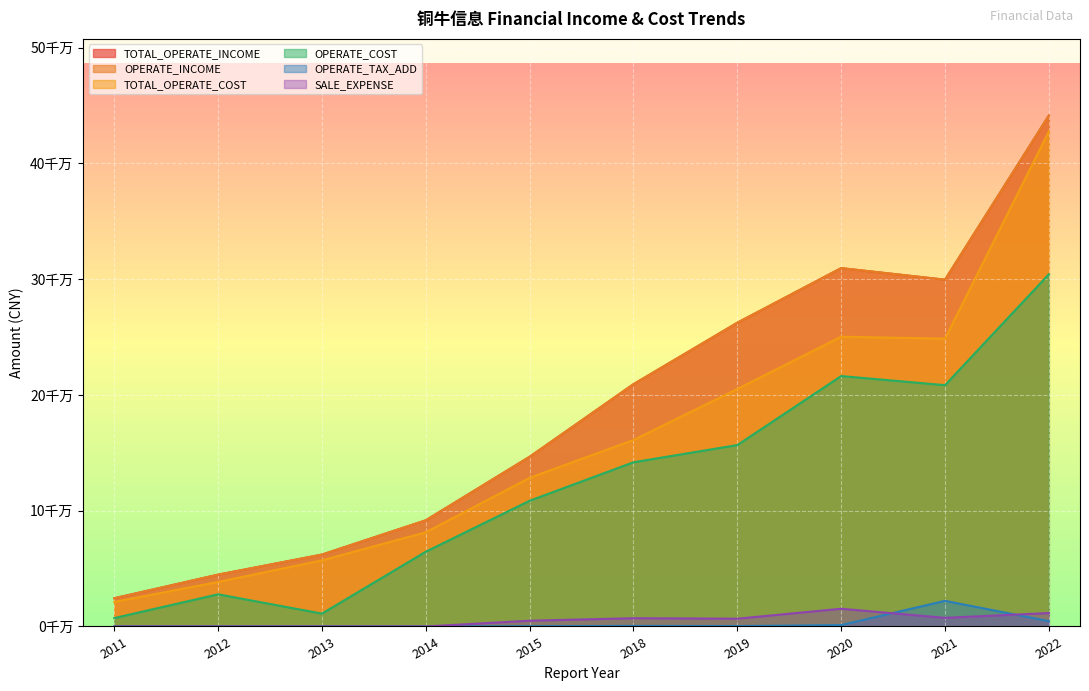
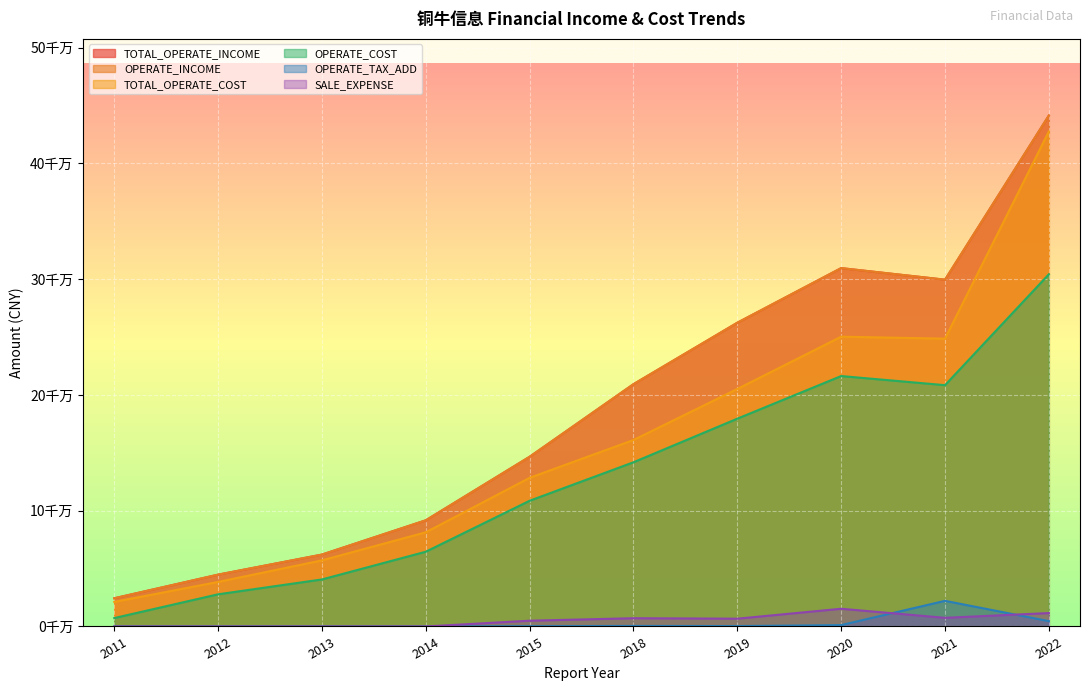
  {
    "OPERATE_COST": {
      "2011": "0.7千万",
      "2012": "2.8千万",
-     "2013": "1.1千万",
+     "2013": "4.1千万",
      "2014": "6.5千万",
      "2015": "10.9千万",
      "2018": "14.2千万",
-     "2019": "15.7千万",
+     "2019": "17.9千万",
      "2020": "21.6千万",
      "2021": "20.8千万",
      "2022": "30.4千万"
    },
    "OPERATE_TAX_ADD": {
      "2015": "0.0千万",
      "2018": "0.0千万",
      "2019": "0.0千万",
      "2020": "0.1千万",
      "2021": "2.2千万",
      "2022": "0.5千万"
    },
    "SALE_EXPENSE": {
      "2015": "0.5千万",
      "2018": "0.7千万",
      "2019": "0.7千万",
      "2020": "1.5千万",
      "2021": "0.7千万",
      "2022": "1.2千万"
    }
  }
